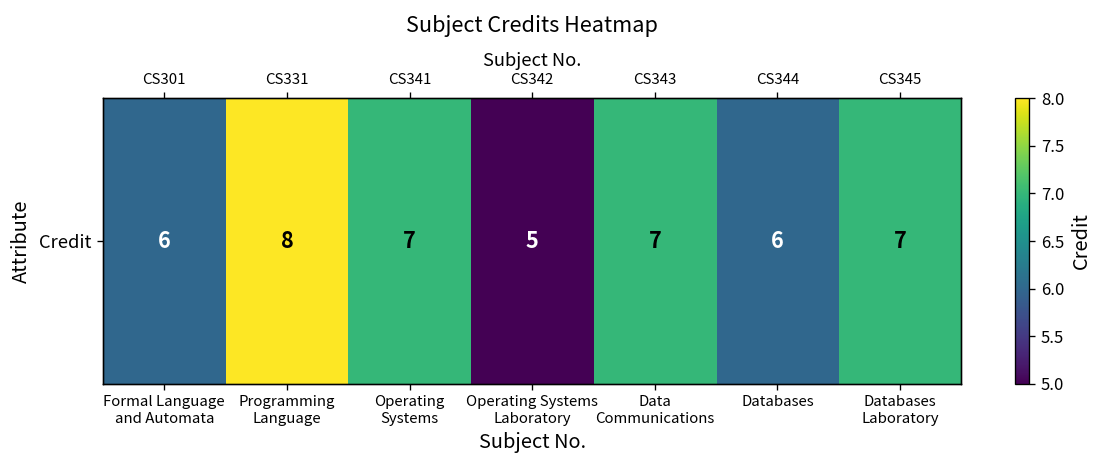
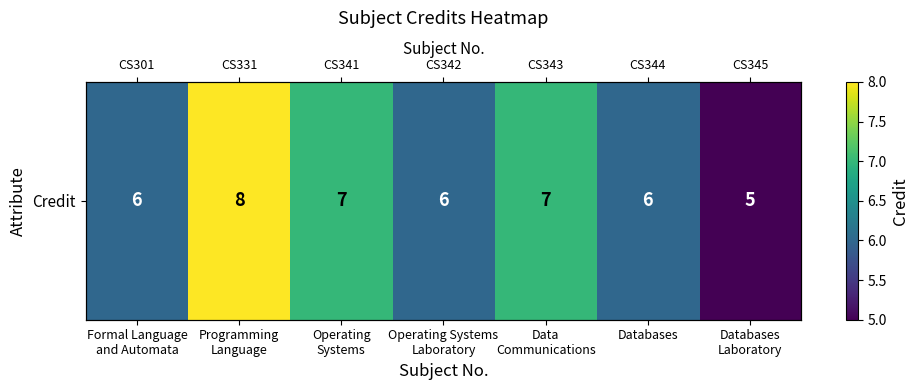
  {
    "Credit": {
      "Formal Language and Automata": 6,
      "Programming Language": 8,
      "Operating Systems": 7,
-     "Operating Systems Laboratory": 5,
+     "Operating Systems Laboratory": 6,
      "Data Communications": 7,
      "Databases": 6,
-     "Databases Laboratory": 7
+     "Databases Laboratory": 5
    }
  }
